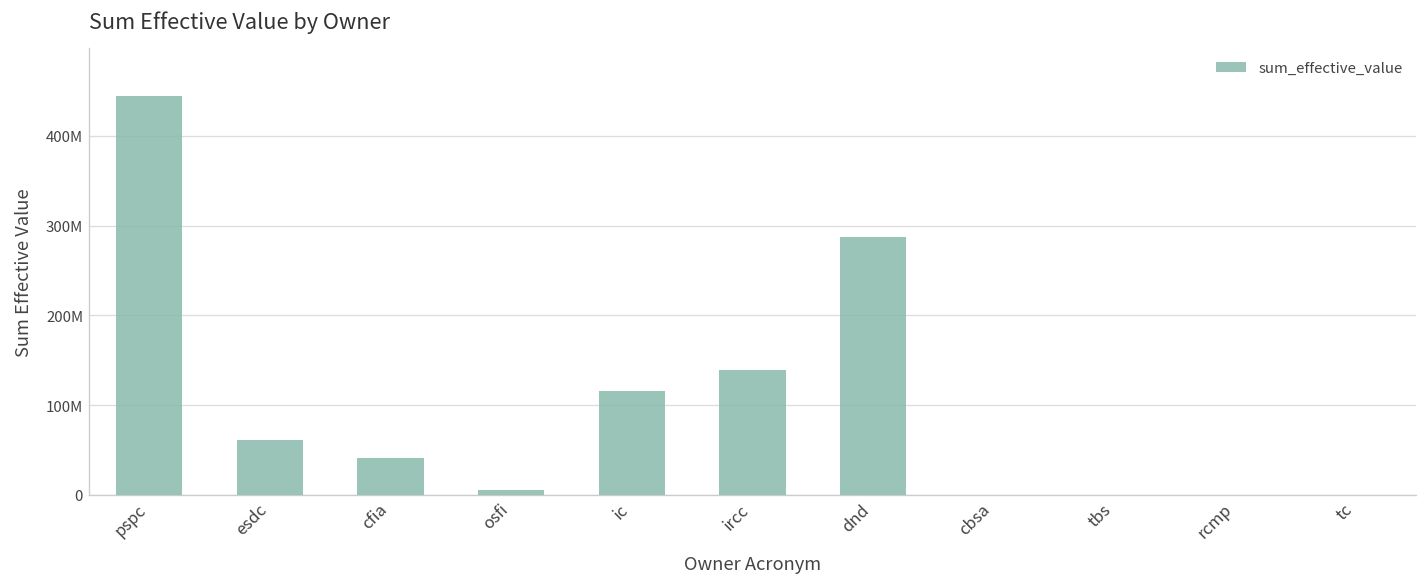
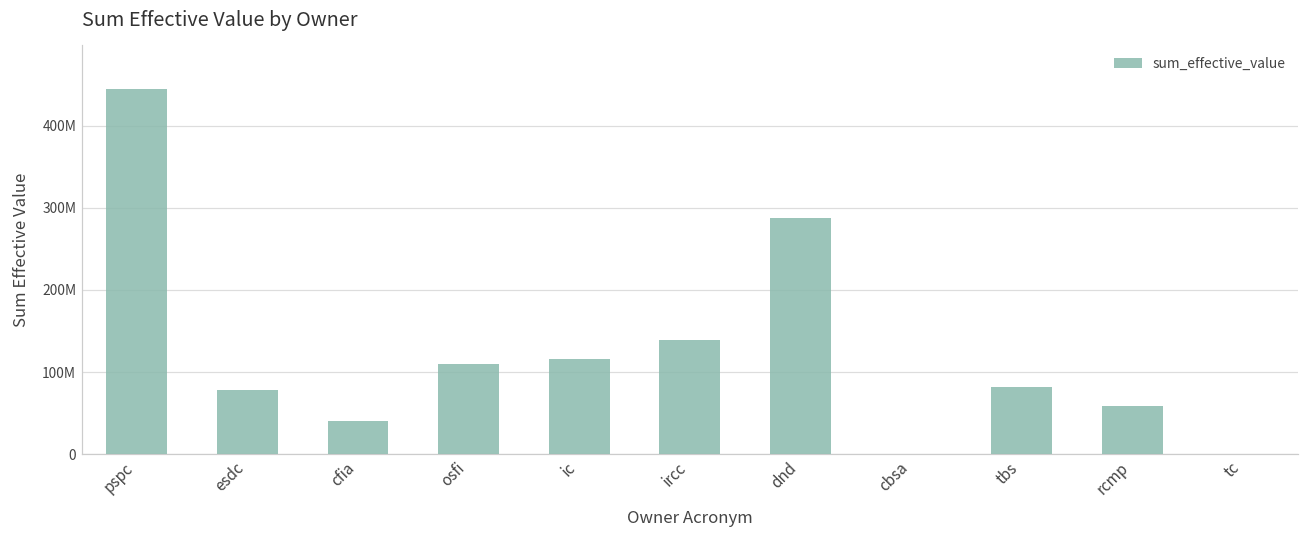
  {
    "pspc": 440000000,
-   "esdc": 60000000,
+   "esdc": 80000000,
    "cfia": 40000000,
-   "osfi": 10000000,
+   "osfi": 110000000,
    "ic": 120000000,
    "ircc": 140000000,
    "dnd": 290000000,
-   "tbs": 0,
-   "rcmp": 0
+   "tbs": 80000000,
+   "rcmp": 60000000
  }
